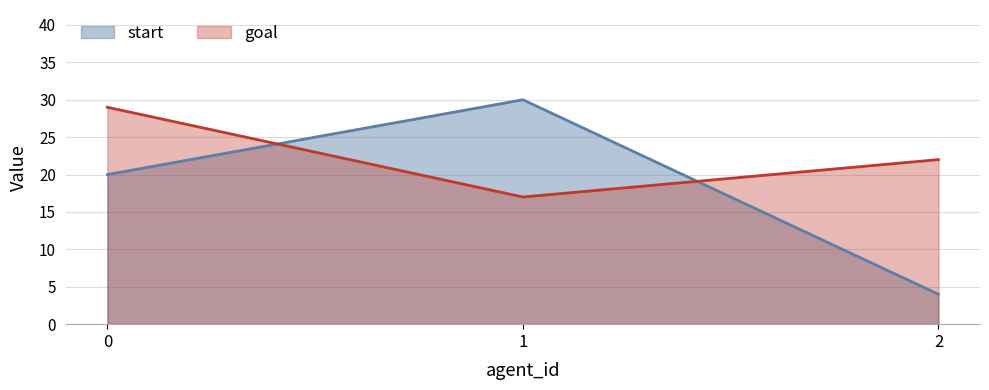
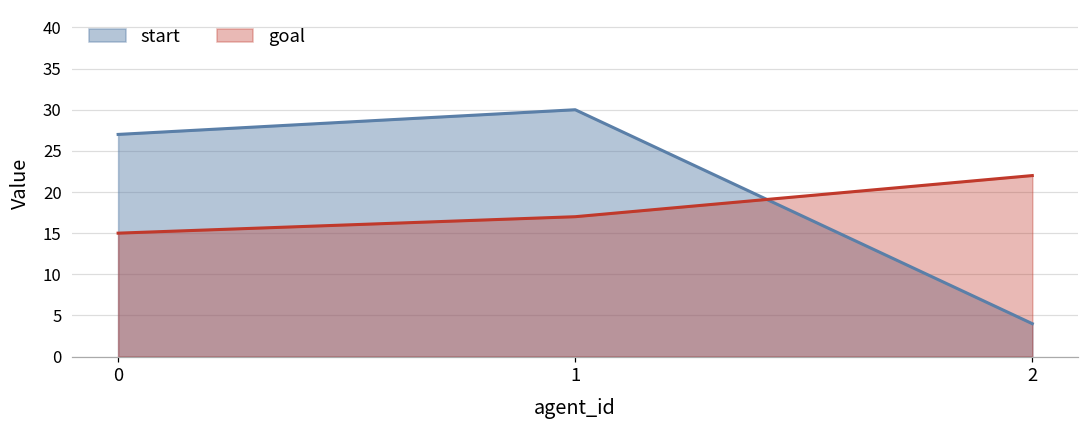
  {
    "start": {
-     "0": 20,
+     "0": 27,
      "1": 30,
      "2": 4
    },
    "goal": {
-     "0": 29,
+     "0": 15,
      "1": 17,
      "2": 22
    }
  }
